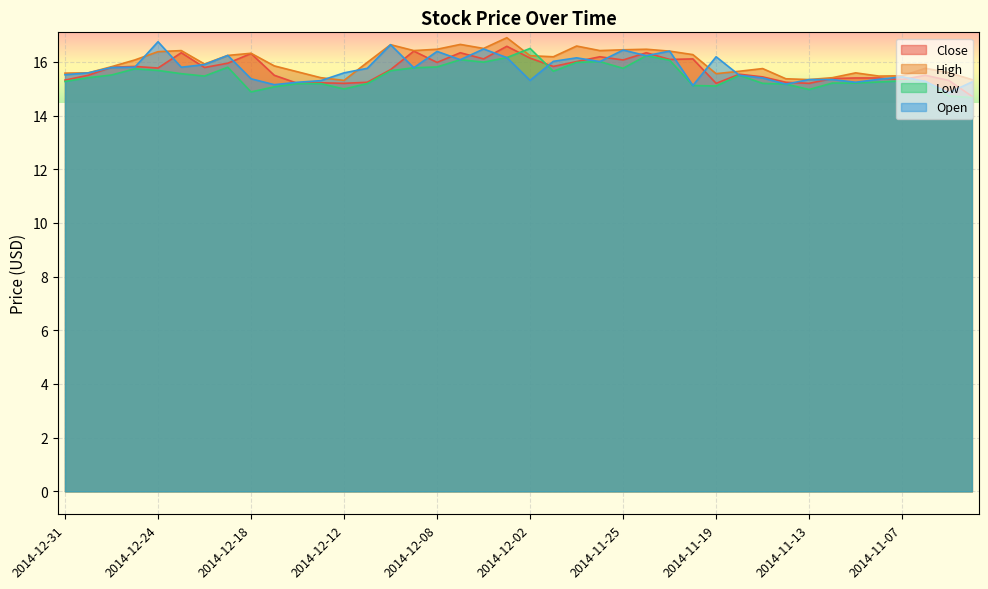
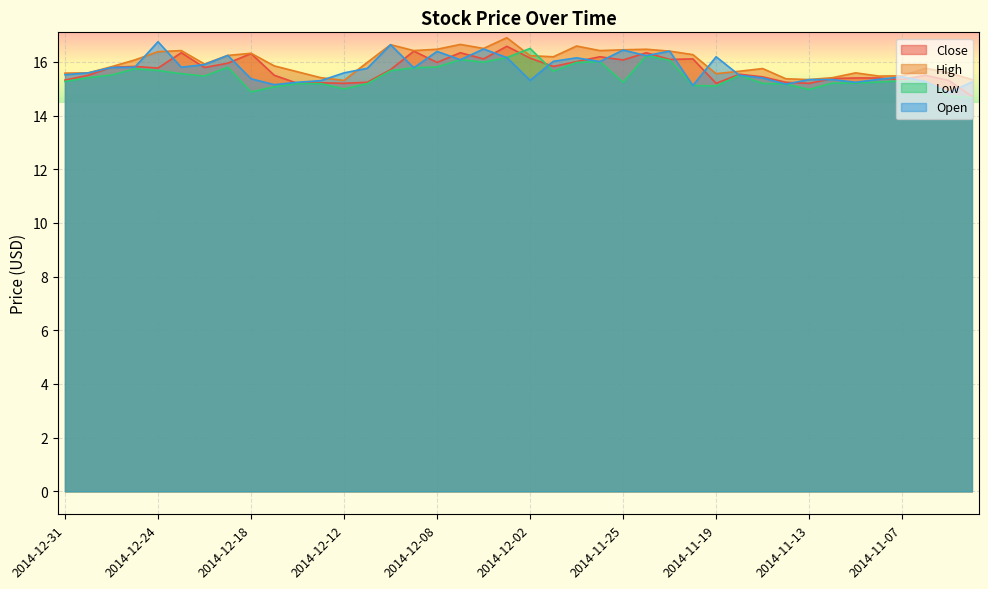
  {
    "Low": {
      "2014-12-18": 14.9,
      "2014-12-12": 15.0,
      "2014-12-08": 15.8,
      "2014-12-02": 16.5,
-     "2014-11-25": 15.8,
+     "2014-11-25": 15.2,
      "2014-11-19": 15.1,
      "2014-11-13": 15.0
    },
    "Open": {
      "2014-12-24": 16.8,
      "2014-12-18": 15.4,
      "2014-12-12": 15.6,
      "2014-12-02": 15.3,
      "2014-11-19": 16.2
    }
  }
